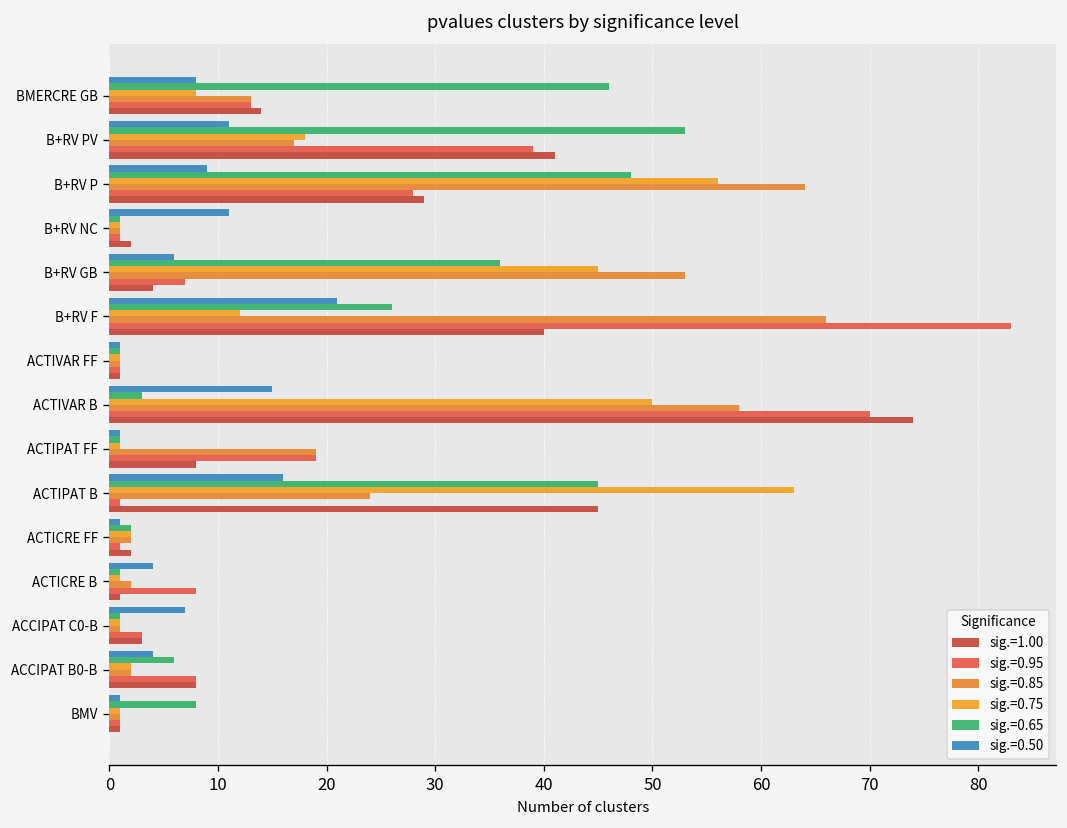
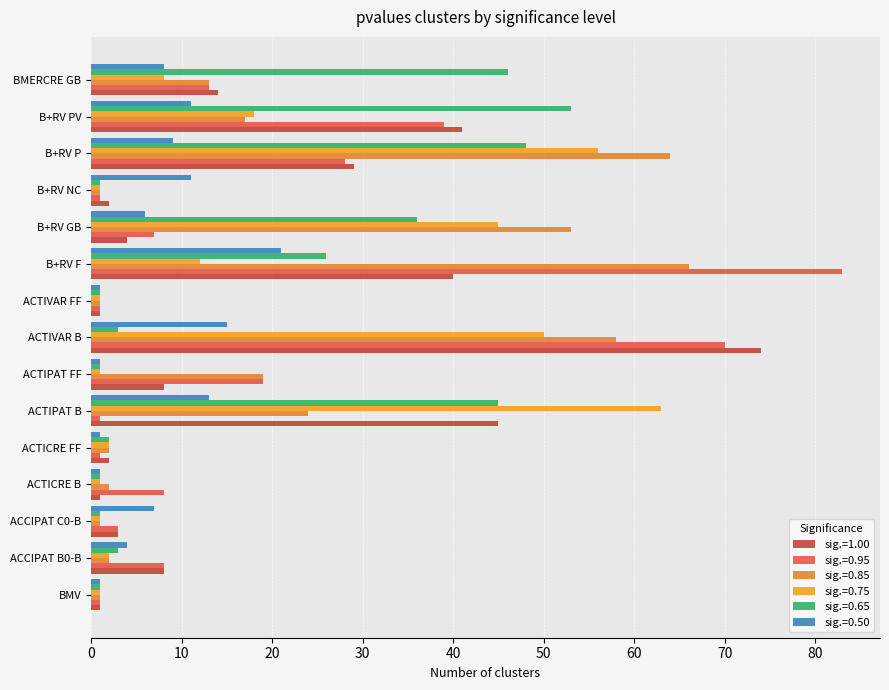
  {
    "sig.=0.65": {
      "BMERCRE GB": 46,
      "B+RV PV": 53,
      "B+RV P": 48,
      "B+RV NC": 1,
      "B+RV GB": 36,
      "B+RV F": 26,
      "ACTIVAR FF": 1,
      "ACTIVAR B": 3,
      "ACTIPAT FF": 1,
      "ACTIPAT B": 45,
      "ACTICRE FF": 2,
      "ACTICRE B": 1,
      "ACCIPAT C0-B": 1,
-     "ACCIPAT B0-B": 6,
-     "BMV": 8
+     "ACCIPAT B0-B": 3,
+     "BMV": 1
    },
    "sig.=0.50": {
      "BMERCRE GB": 8,
      "B+RV PV": 11,
      "B+RV P": 9,
      "B+RV NC": 11,
      "B+RV GB": 6,
      "B+RV F": 21,
      "ACTIVAR FF": 1,
      "ACTIVAR B": 15,
      "ACTIPAT FF": 1,
-     "ACTIPAT B": 16,
+     "ACTIPAT B": 13,
      "ACTICRE FF": 1,
-     "ACTICRE B": 4,
+     "ACTICRE B": 1,
      "ACCIPAT C0-B": 7,
      "ACCIPAT B0-B": 4,
      "BMV": 1
    }
  }
